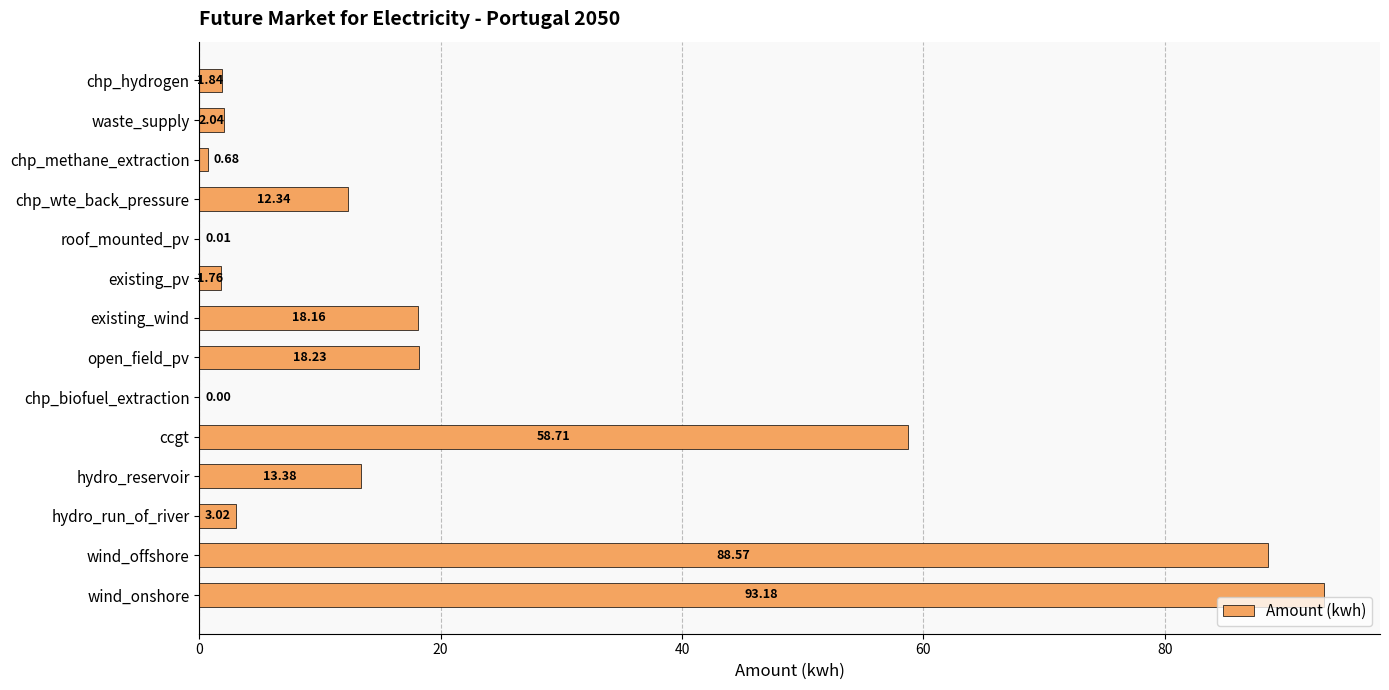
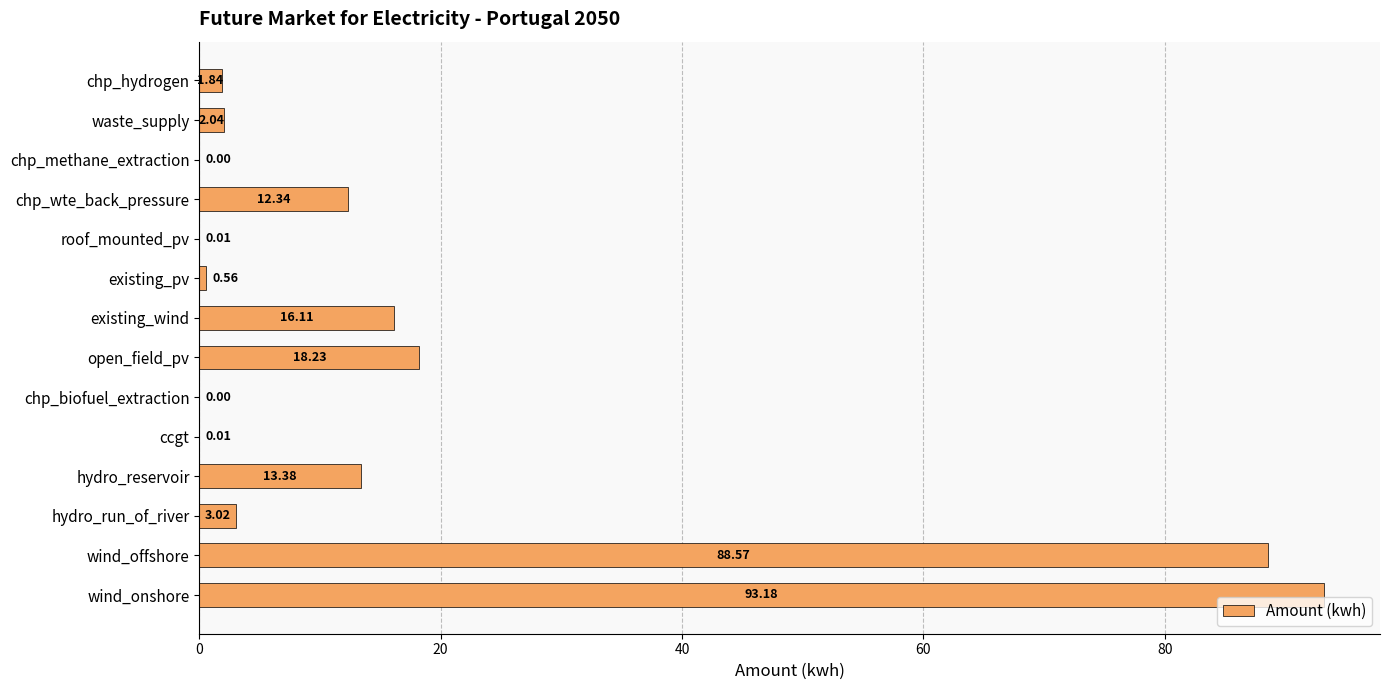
  {
    "chp_hydrogen": 1.84,
    "waste_supply": 2.04,
-   "chp_methane_extraction": 0.68,
+   "chp_methane_extraction": 0.00,
    "chp_wte_back_pressure": 12.34,
    "roof_mounted_pv": 0.01,
-   "existing_pv": 1.76,
-   "existing_wind": 18.16,
+   "existing_pv": 0.56,
+   "existing_wind": 16.11,
    "open_field_pv": 18.23,
    "chp_biofuel_extraction": 0.00,
-   "ccgt": 58.71,
+   "ccgt": 0.01,
    "hydro_reservoir": 13.38,
    "hydro_run_of_river": 3.02,
    "wind_offshore": 88.57,
    "wind_onshore": 93.18
  }
